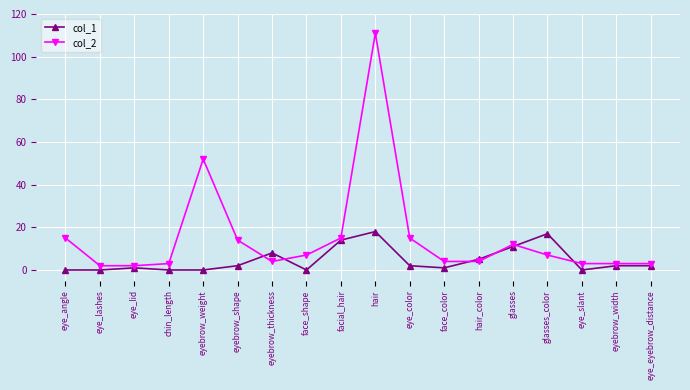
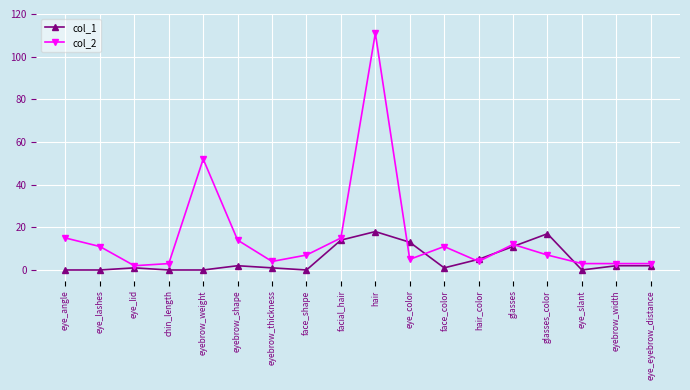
  {
    "col_1": {
      "eye_angle": 0,
      "eye_lashes": 0,
      "chin_length": 0,
      "eyebrow_weight": 0,
      "eyebrow_shape": 2,
-     "eyebrow_thickness": 8,
+     "eyebrow_thickness": 1,
      "face_shape": 0,
      "hair": 18,
-     "eye_color": 2,
+     "eye_color": 13,
      "face_color": 1,
      "glasses_color": 17,
      "eye_slant": 0
    },
    "col_2": {
      "eye_angle": 15,
-     "eye_lashes": 2,
+     "eye_lashes": 11,
      "chin_length": 3,
      "eyebrow_weight": 52,
      "eyebrow_shape": 14,
      "eyebrow_thickness": 4,
      "face_shape": 7,
      "hair": 111,
-     "eye_color": 15,
-     "face_color": 4,
+     "eye_color": 5,
+     "face_color": 11,
      "glasses_color": 7,
      "eye_slant": 3
    }
  }
